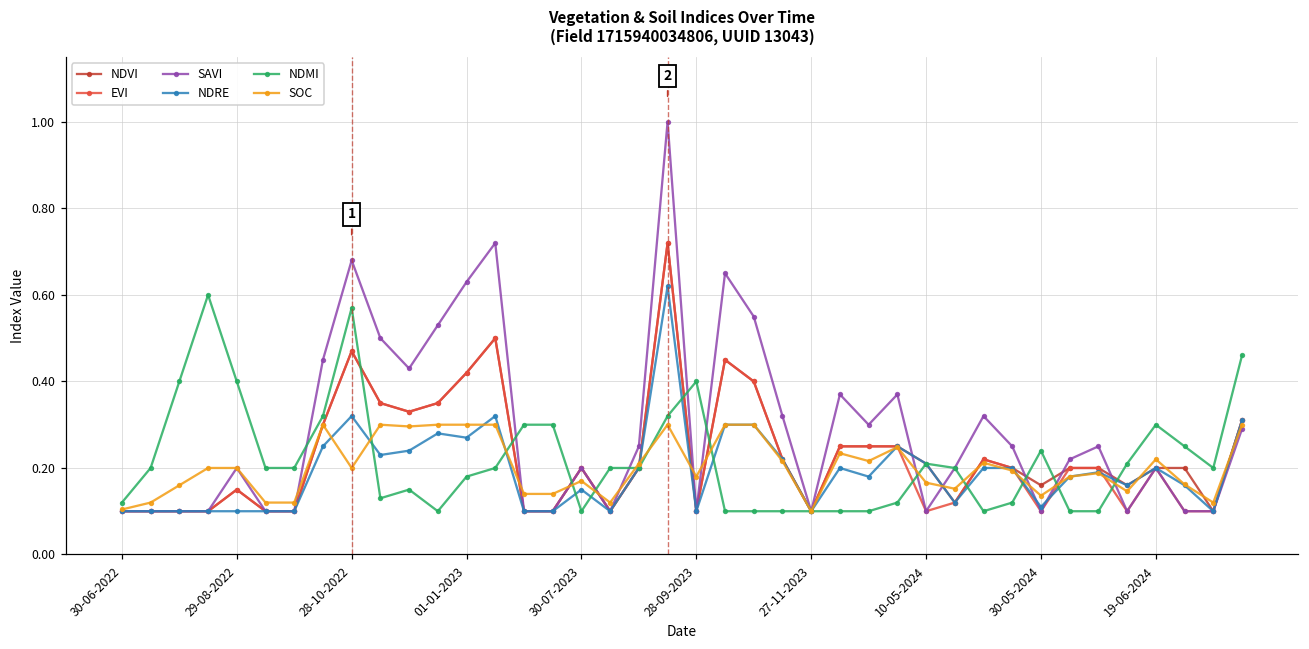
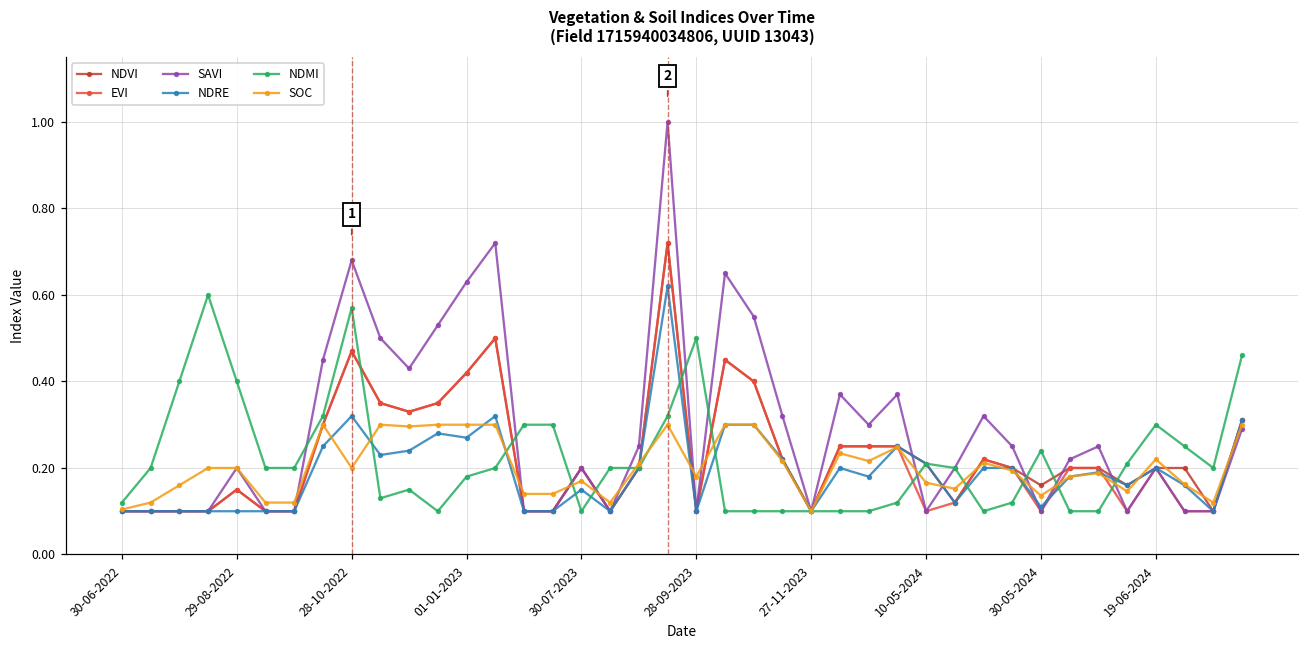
  {
    "SAVI": {
      "01-01-2023": 0.63
    },
    "NDRE": {
      "29-08-2022": 0.1,
      "28-10-2022": 0.32,
      "01-01-2023": 0.27,
      "30-07-2023": 0.15,
      "30-05-2024": 0.11
    },
    "NDMI": {
      "30-06-2022": 0.12,
      "29-08-2022": 0.4,
      "28-10-2022": 0.57,
      "01-01-2023": 0.18,
      "30-07-2023": 0.1,
-     "28-09-2023": 0.4,
+     "28-09-2023": 0.5,
      "30-05-2024": 0.24,
      "19-06-2024": 0.3
    },
    "SOC": {
      "28-10-2022": 0.2,
      "01-01-2023": 0.3,
      "30-07-2023": 0.17,
      "28-09-2023": 0.18,
      "10-05-2024": 0.17,
      "30-05-2024": 0.14,
      "19-06-2024": 0.22
    }
  }
